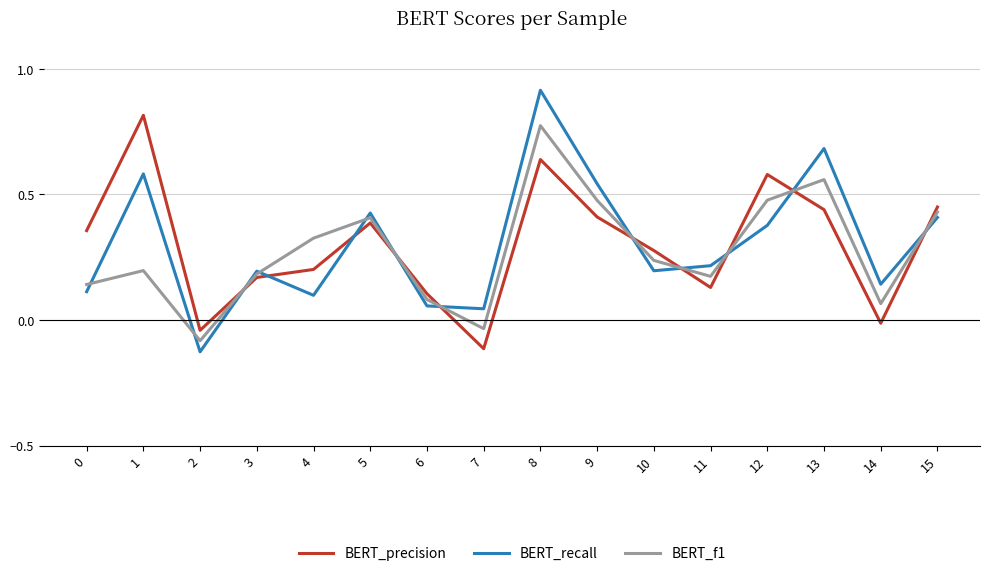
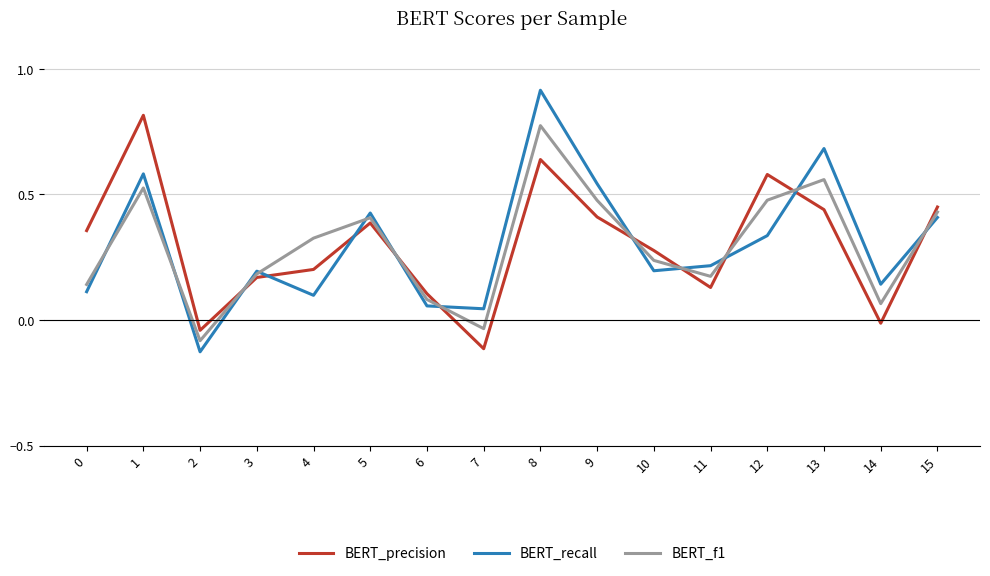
  {
    "BERT_precision": {
      "0": 0.36,
      "1": 0.82,
      "2": -0.04,
      "3": 0.17,
      "4": 0.20,
      "5": 0.39,
      "6": 0.10,
      "7": -0.11,
      "8": 0.64,
      "9": 0.41,
      "10": 0.28,
      "11": 0.13,
      "12": 0.58,
      "13": 0.44,
      "14": -0.01,
      "15": 0.45
    },
    "BERT_recall": {
      "0": 0.11,
      "1": 0.58,
      "2": -0.13,
      "3": 0.19,
      "4": 0.10,
      "5": 0.43,
      "6": 0.06,
      "7": 0.04,
      "8": 0.92,
      "9": 0.54,
      "10": 0.20,
      "11": 0.22,
-     "12": 0.38,
+     "12": 0.34,
      "13": 0.68,
      "14": 0.14,
      "15": 0.41
    },
    "BERT_f1": {
      "0": 0.14,
-     "1": 0.20,
+     "1": 0.53,
      "2": -0.08,
      "3": 0.18,
      "4": 0.33,
      "5": 0.41,
      "6": 0.08,
      "7": -0.03,
      "8": 0.77,
      "9": 0.48,
      "10": 0.24,
      "11": 0.17,
      "12": 0.48,
      "13": 0.56,
      "14": 0.07,
      "15": 0.43
    }
  }
